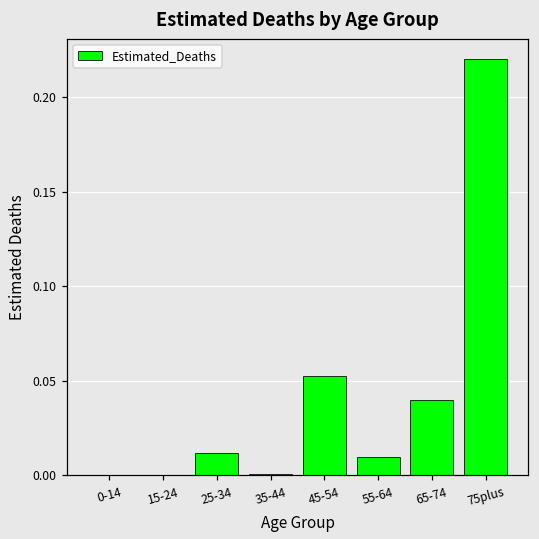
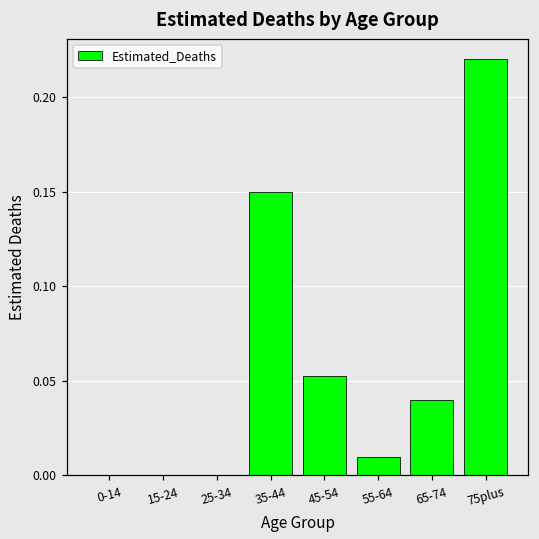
  {
    "0-14": 0.000,
-   "25-34": 0.012,
-   "35-44": 0.001,
+   "25-34": 0.000,
+   "35-44": 0.150,
    "45-54": 0.053,
    "55-64": 0.010,
    "65-74": 0.040,
    "75plus": 0.220
  }
